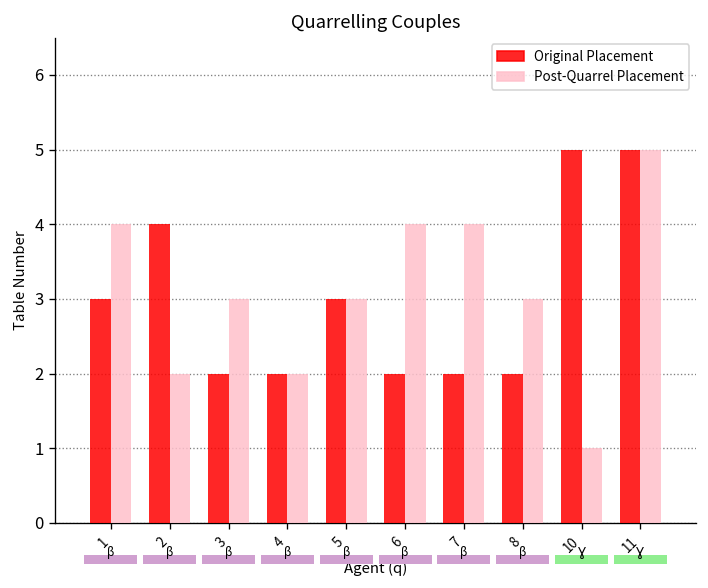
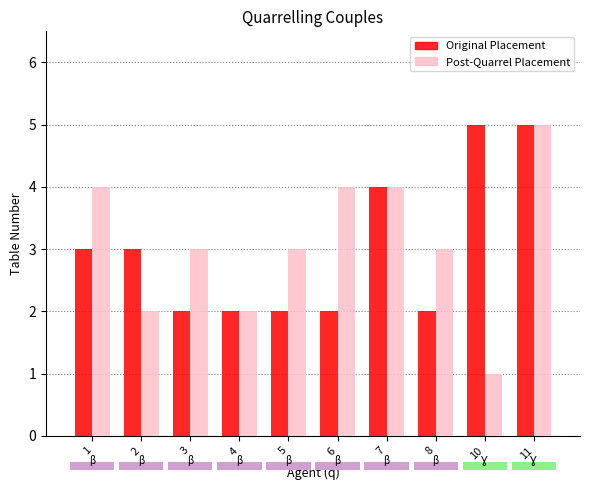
  {
    "Original Placement": {
      "1": 3,
-     "2": 4,
+     "2": 3,
      "3": 2,
      "4": 2,
-     "5": 3,
+     "5": 2,
      "6": 2,
-     "7": 2,
+     "7": 4,
      "8": 2,
      "10": 5,
      "11": 5
    }
  }
